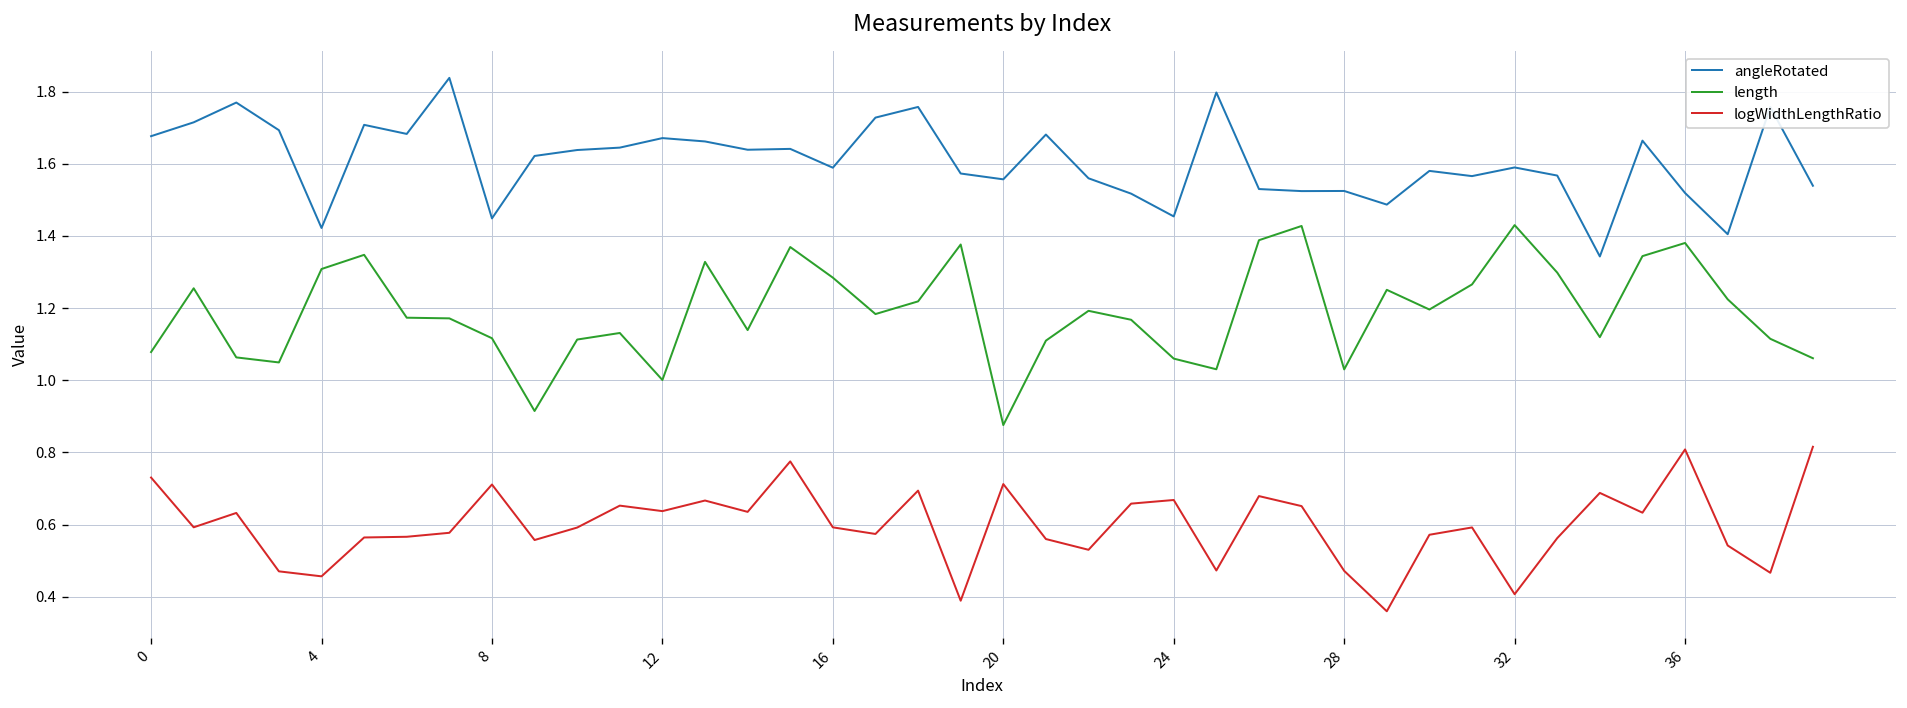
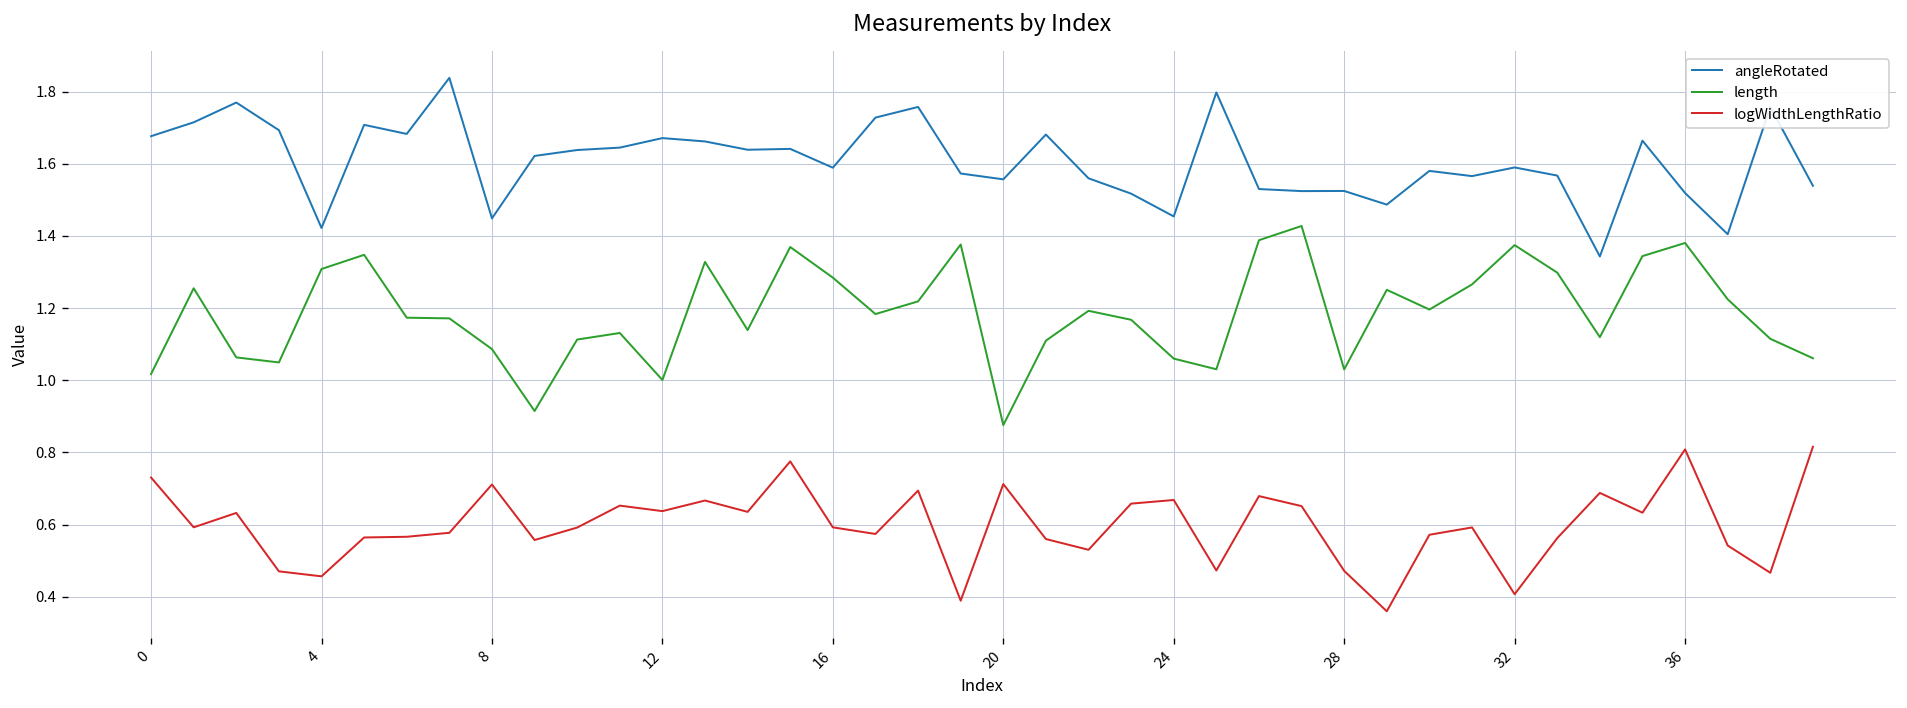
  {
    "angleRotated": {
      "0": 1.68,
      "4": 1.42,
      "8": 1.45,
      "12": 1.67,
      "16": 1.59,
      "20": 1.56,
      "24": 1.45,
      "28": 1.52,
      "32": 1.59,
      "36": 1.52
    },
    "length": {
-     "0": 1.08,
+     "0": 1.02,
      "4": 1.31,
-     "8": 1.12,
+     "8": 1.09,
      "12": 1.00,
      "16": 1.28,
      "20": 0.88,
      "24": 1.06,
      "28": 1.03,
-     "32": 1.43,
+     "32": 1.37,
      "36": 1.38
    },
    "logWidthLengthRatio": {
      "0": 0.73,
      "4": 0.46,
      "8": 0.71,
      "12": 0.64,
      "16": 0.59,
      "20": 0.71,
      "24": 0.67,
      "28": 0.47,
      "32": 0.41,
      "36": 0.81
    }
  }
